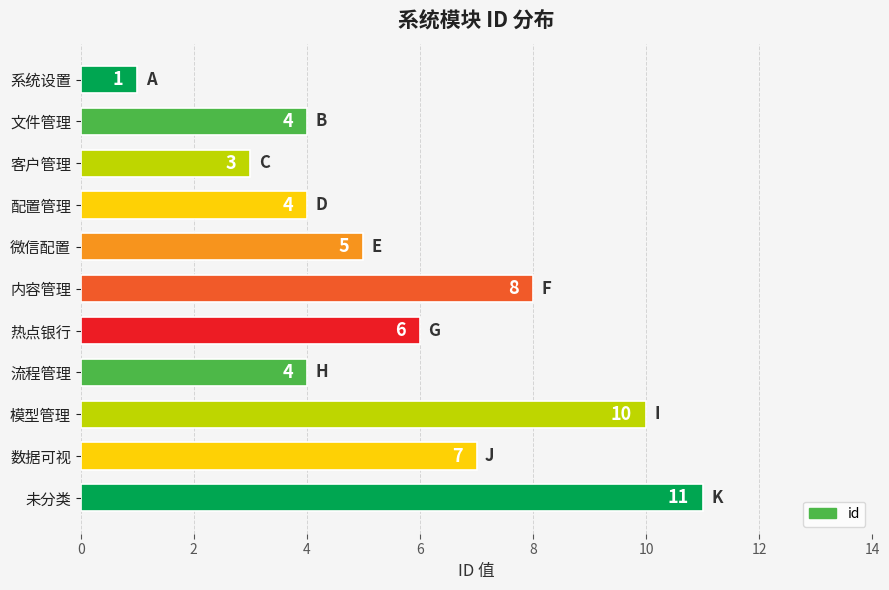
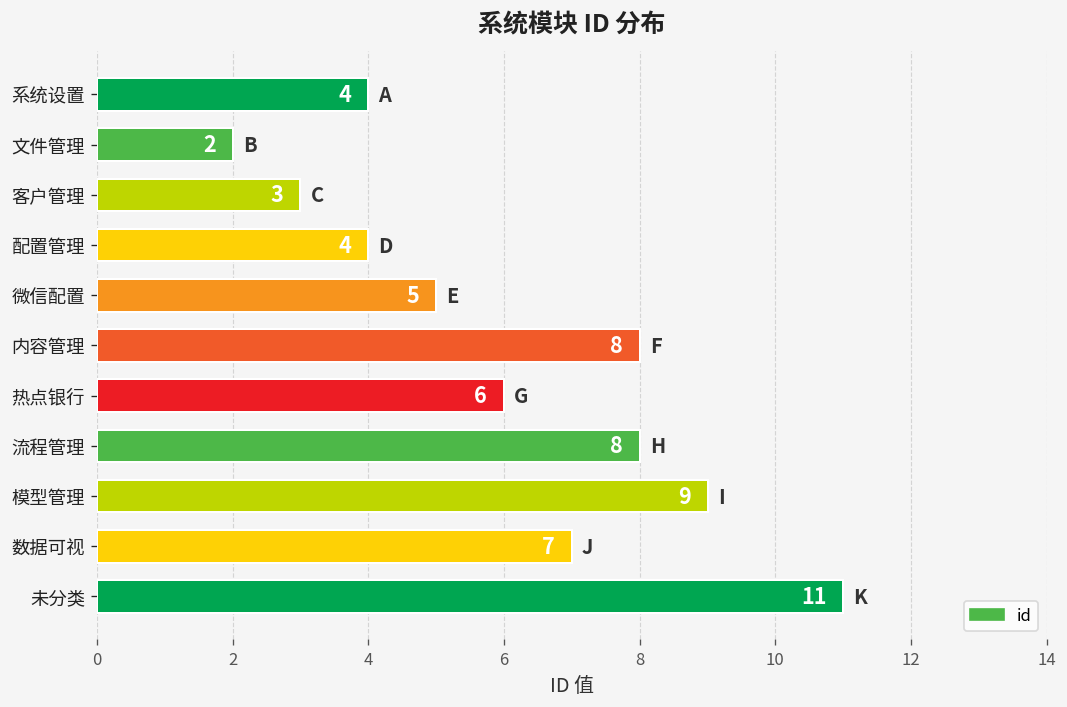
  {
-   "系统设置": 1,
-   "文件管理": 4,
+   "系统设置": 4,
+   "文件管理": 2,
    "客户管理": 3,
    "配置管理": 4,
    "微信配置": 5,
    "内容管理": 8,
    "热点银行": 6,
-   "流程管理": 4,
-   "模型管理": 10,
+   "流程管理": 8,
+   "模型管理": 9,
    "数据可视": 7,
    "未分类": 11
  }
